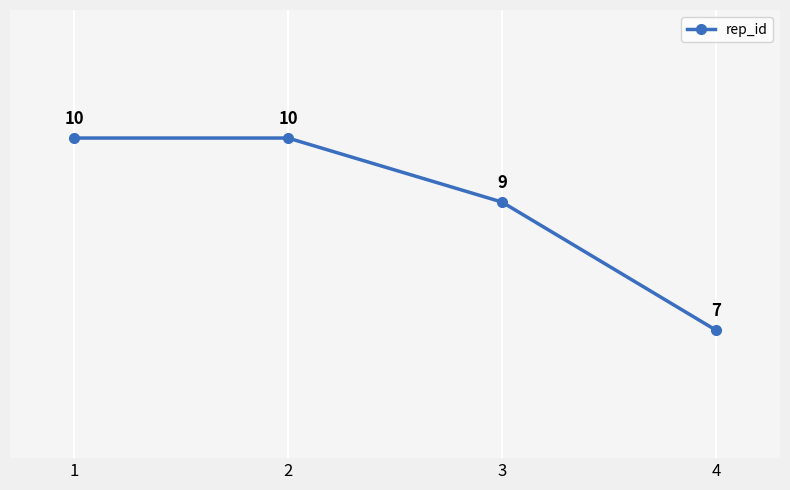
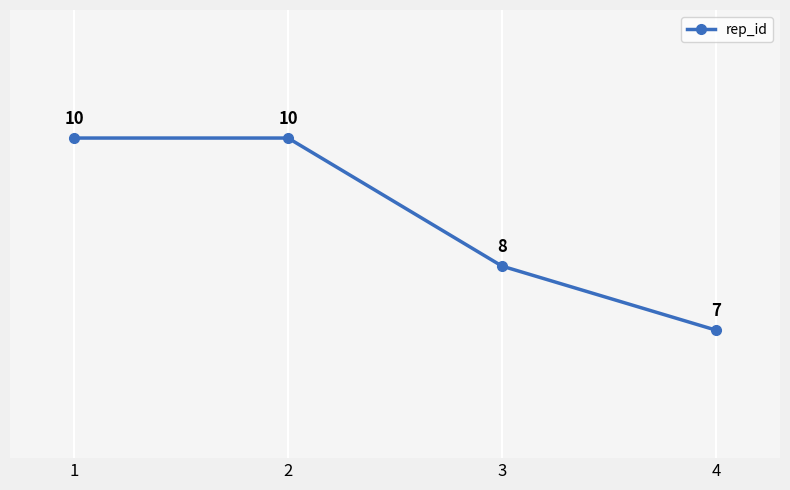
  {
    "1": 10,
    "2": 10,
-   "3": 9,
+   "3": 8,
    "4": 7
  }
